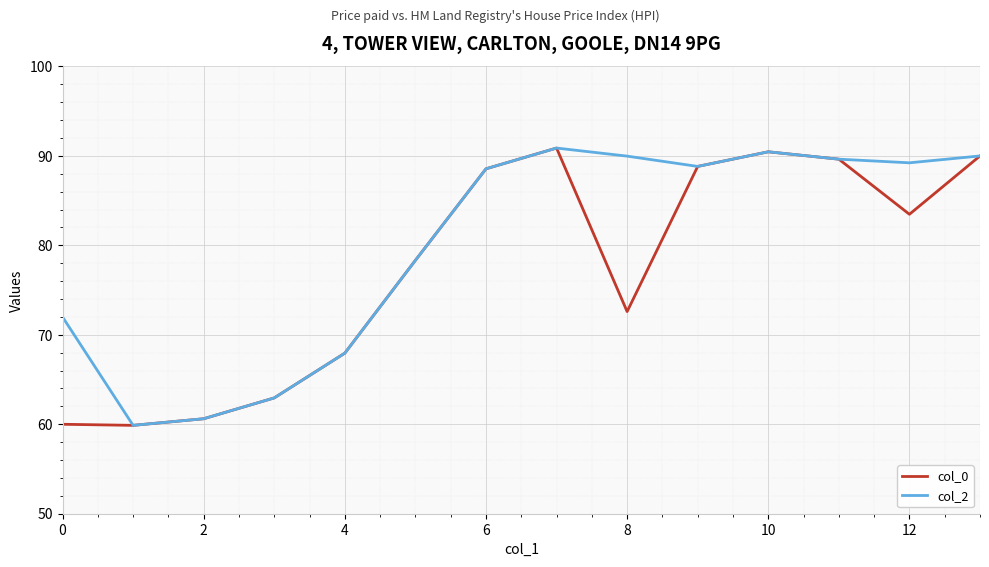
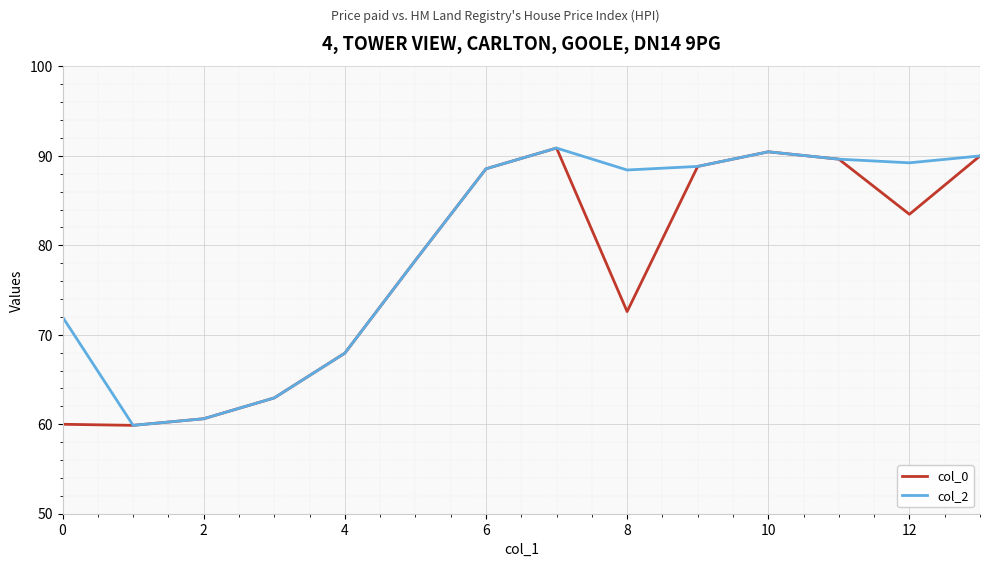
  {
    "col_0": {
      "0": 60,
      "8": 73,
      "12": 83
    },
    "col_2": {
      "0": 72,
-     "8": 90,
+     "8": 88,
      "12": 89
    }
  }
